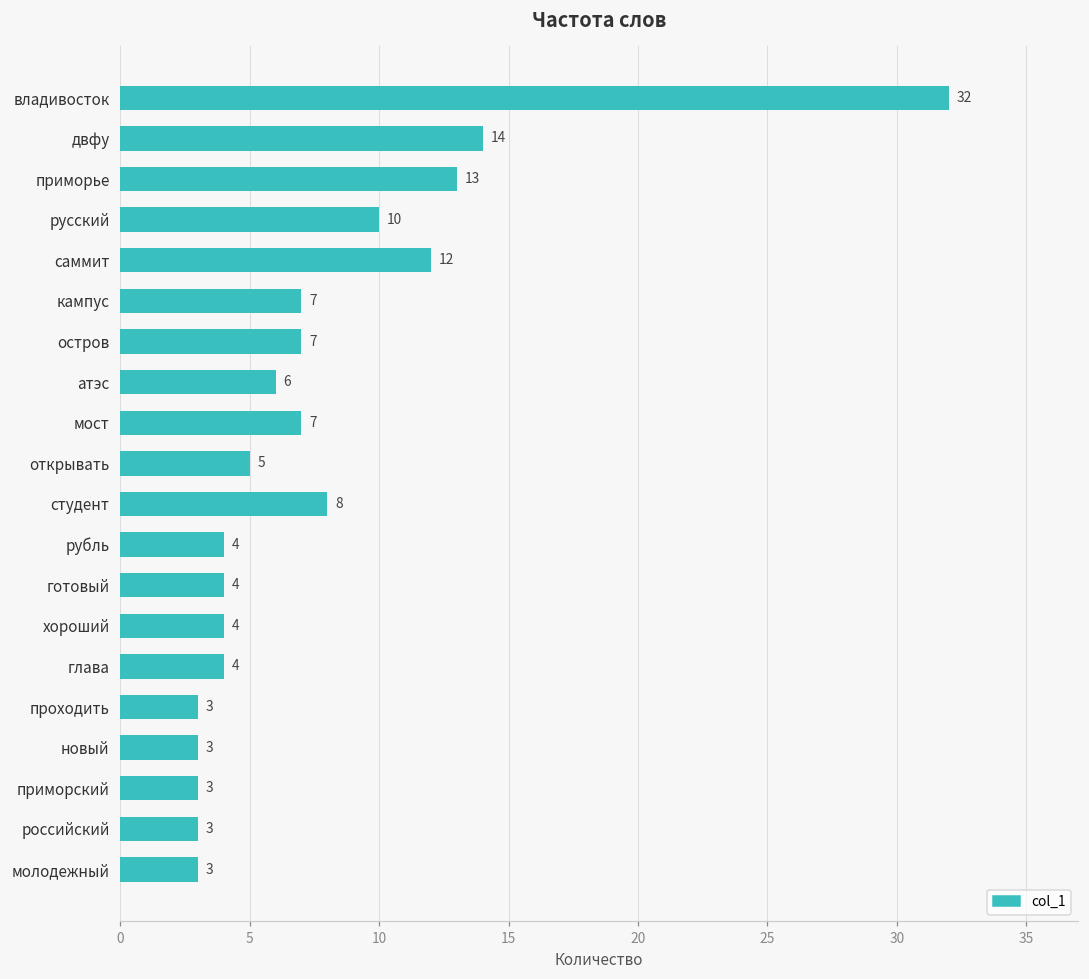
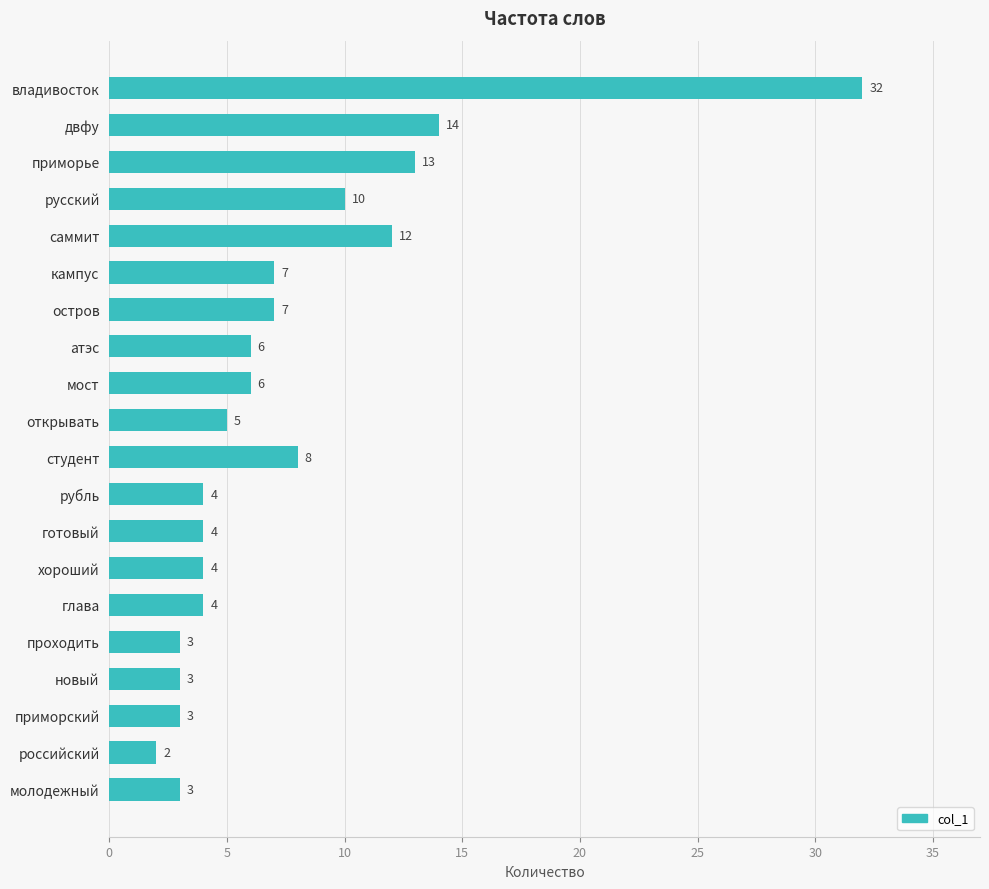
  {
    "владивосток": 32,
    "двфу": 14,
    "приморье": 13,
    "русский": 10,
    "саммит": 12,
    "кампус": 7,
    "остров": 7,
    "атэс": 6,
-   "мост": 7,
+   "мост": 6,
    "открывать": 5,
    "студент": 8,
    "рубль": 4,
    "готовый": 4,
    "хороший": 4,
    "глава": 4,
    "проходить": 3,
    "новый": 3,
    "приморский": 3,
-   "российский": 3,
+   "российский": 2,
    "молодежный": 3
  }
